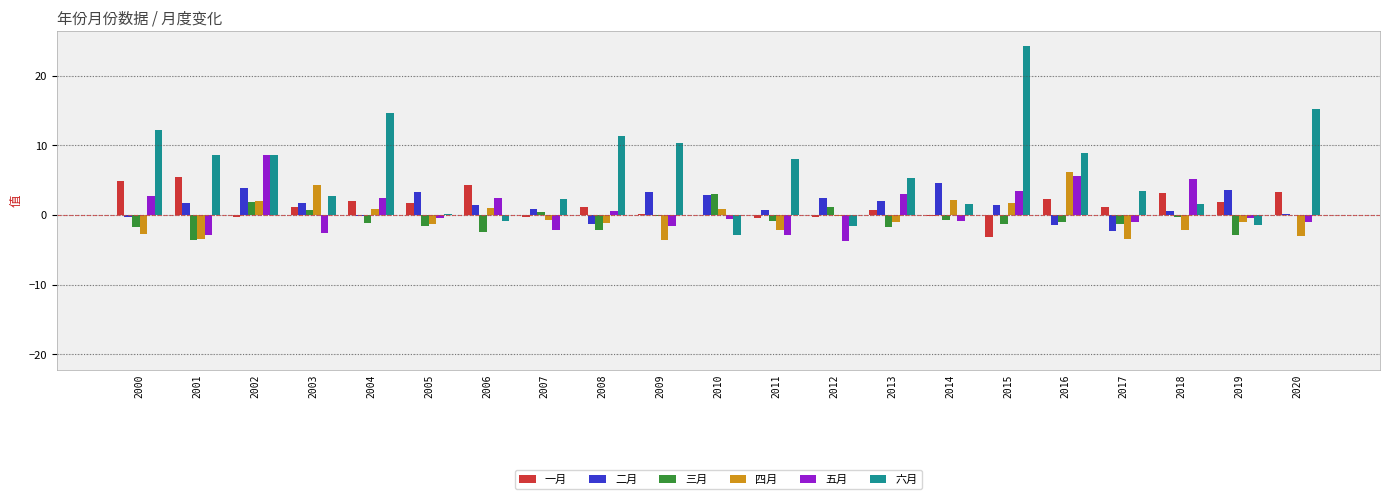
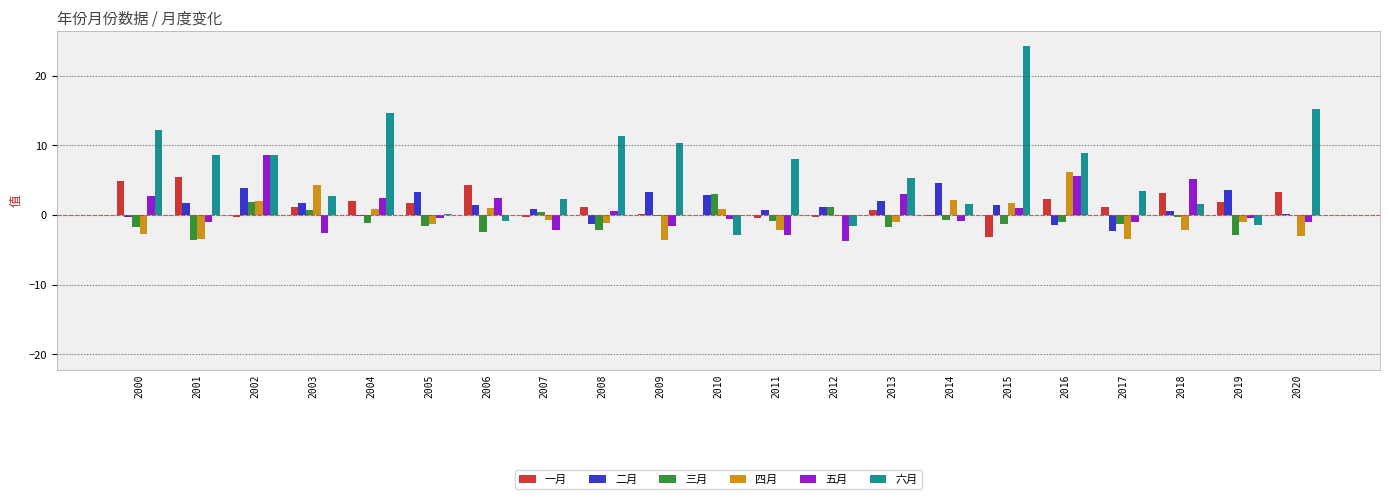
  {
    "一月": {
      "2000": 5,
      "2001": 5,
      "2003": 1,
      "2004": 2,
      "2005": 2,
      "2006": 4,
      "2008": 1,
      "2011": 0,
      "2012": 0,
      "2013": 1,
      "2015": -3,
      "2016": 2,
      "2017": 1,
      "2018": 3,
      "2019": 2,
      "2020": 3
    },
    "二月": {
      "2001": 2,
      "2002": 4,
      "2003": 2,
      "2005": 3,
      "2006": 1,
      "2007": 1,
      "2008": -1,
      "2009": 3,
      "2010": 3,
      "2011": 1,
-     "2012": 2,
+     "2012": 1,
      "2013": 2,
      "2014": 5,
      "2015": 1,
      "2016": -2,
      "2017": -2,
      "2018": 0,
      "2019": 4
    },
    "三月": {
      "2000": -2,
      "2001": -4,
      "2002": 2,
      "2003": 1,
      "2004": -1,
      "2005": -2,
      "2006": -2,
      "2008": -2,
      "2010": 3,
      "2011": -1,
      "2012": 1,
      "2013": -2,
      "2014": -1,
      "2015": -1,
      "2016": -1,
      "2017": -1,
      "2019": -3
    },
    "四月": {
      "2000": -3,
      "2001": -3,
      "2002": 2,
      "2003": 4,
      "2004": 1,
      "2005": -1,
      "2006": 1,
      "2007": -1,
      "2008": -1,
      "2009": -4,
      "2010": 1,
      "2011": -2,
      "2013": -1,
      "2014": 2,
      "2015": 2,
      "2016": 6,
      "2017": -3,
      "2018": -2,
      "2019": -1,
      "2020": -3
    },
    "五月": {
      "2000": 3,
-     "2001": -3,
+     "2001": -1,
      "2002": 9,
      "2003": -3,
      "2004": 2,
      "2005": 0,
      "2006": 2,
      "2007": -2,
      "2008": 1,
      "2009": -2,
      "2010": -1,
      "2011": -3,
      "2012": -4,
      "2013": 3,
      "2014": -1,
-     "2015": 3,
+     "2015": 1,
      "2016": 6,
      "2017": -1,
      "2018": 5,
      "2019": 0,
      "2020": -1
    },
    "六月": {
      "2000": 12,
      "2001": 9,
      "2002": 9,
      "2003": 3,
      "2004": 15,
      "2006": -1,
      "2007": 2,
      "2008": 11,
      "2009": 10,
      "2010": -3,
      "2011": 8,
      "2012": -2,
      "2013": 5,
      "2014": 2,
      "2015": 24,
      "2016": 9,
      "2017": 3,
      "2018": 2,
      "2019": -1,
      "2020": 15
    }
  }
